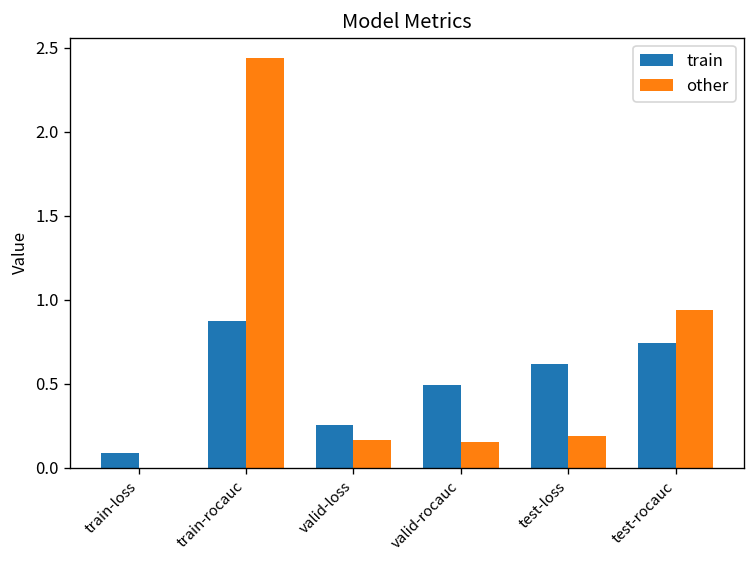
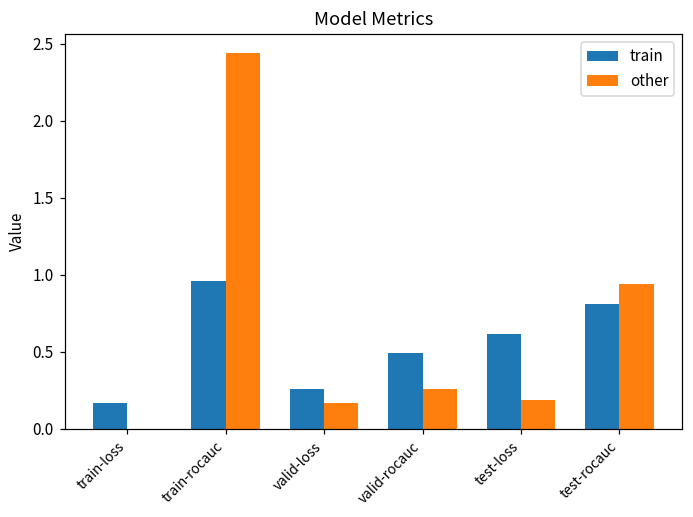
  {
    "train": {
-     "train-loss": 0.09,
-     "train-rocauc": 0.87,
+     "train-loss": 0.17,
+     "train-rocauc": 0.96,
      "valid-loss": 0.26,
      "valid-rocauc": 0.49,
      "test-loss": 0.62,
-     "test-rocauc": 0.74
+     "test-rocauc": 0.81
    },
    "other": {
      "train-rocauc": 2.44,
      "valid-loss": 0.17,
-     "valid-rocauc": 0.15,
+     "valid-rocauc": 0.26,
      "test-loss": 0.19,
      "test-rocauc": 0.94
    }
  }
